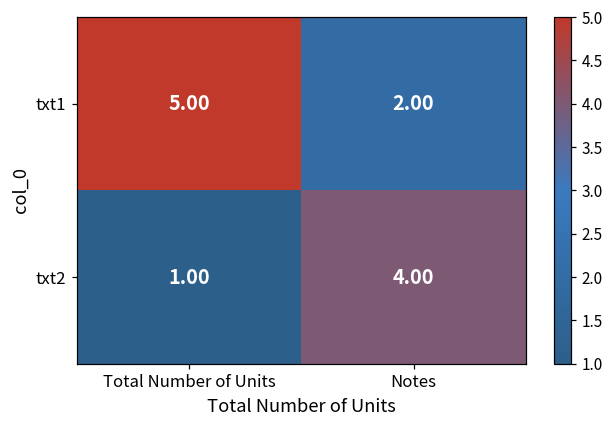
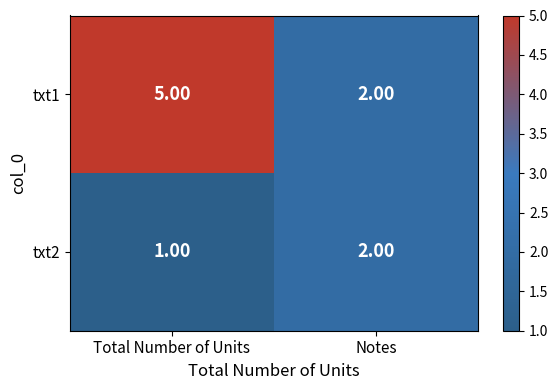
  {
    "txt1": {
      "Total Number of Units": 5.00,
      "Notes": 2.00
    },
    "txt2": {
      "Total Number of Units": 1.00,
-     "Notes": 4.00
+     "Notes": 2.00
    }
  }
